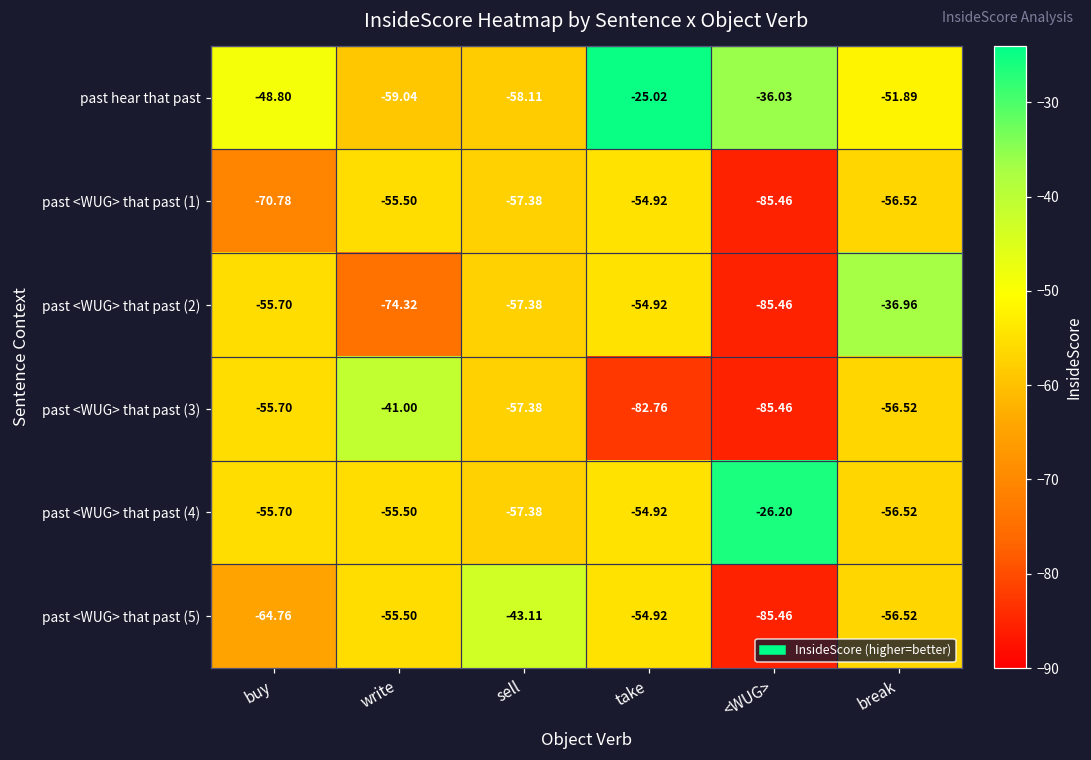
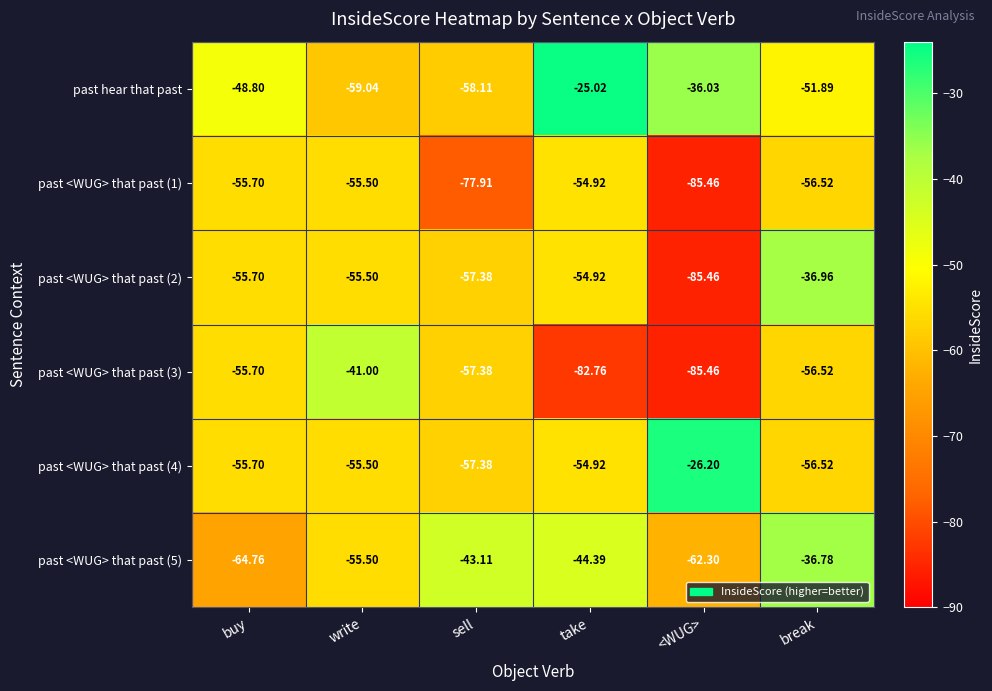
  {
    "past hear that past": {
      "buy": -48.80,
      "write": -59.04,
      "sell": -58.11,
      "take": -25.02,
      "<WUG>": -36.03,
      "break": -51.89
    },
    "past <WUG> that past (1)": {
-     "buy": -70.78,
+     "buy": -55.70,
      "write": -55.50,
-     "sell": -57.38,
+     "sell": -77.91,
      "take": -54.92,
      "<WUG>": -85.46,
      "break": -56.52
    },
    "past <WUG> that past (2)": {
      "buy": -55.70,
-     "write": -74.32,
+     "write": -55.50,
      "sell": -57.38,
      "take": -54.92,
      "<WUG>": -85.46,
      "break": -36.96
    },
    "past <WUG> that past (3)": {
      "buy": -55.70,
      "write": -41.00,
      "sell": -57.38,
      "take": -82.76,
      "<WUG>": -85.46,
      "break": -56.52
    },
    "past <WUG> that past (4)": {
      "buy": -55.70,
      "write": -55.50,
      "sell": -57.38,
      "take": -54.92,
      "<WUG>": -26.20,
      "break": -56.52
    },
    "past <WUG> that past (5)": {
      "buy": -64.76,
      "write": -55.50,
      "sell": -43.11,
-     "take": -54.92,
-     "<WUG>": -85.46,
-     "break": -56.52
+     "take": -44.39,
+     "<WUG>": -62.30,
+     "break": -36.78
    }
  }
